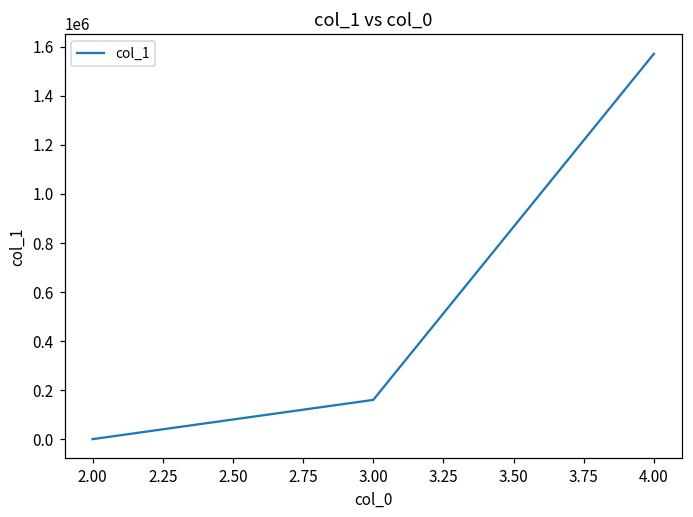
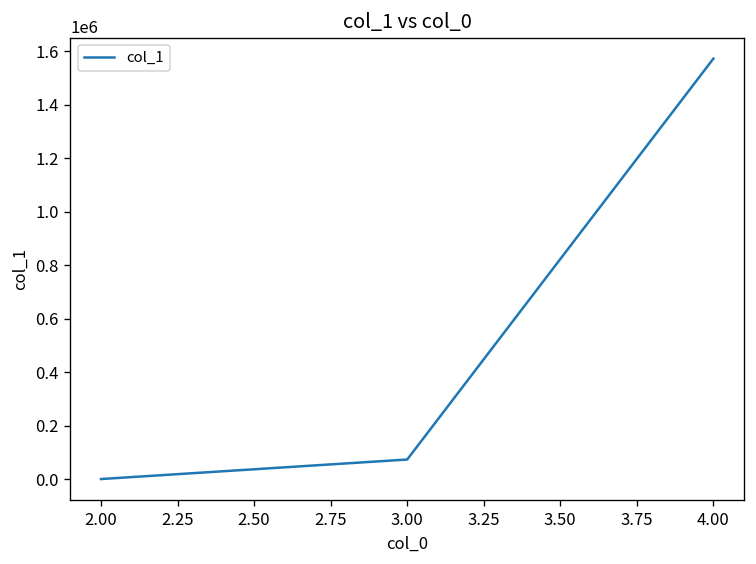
  {
    "2.00": 0,
-   "3.00": 160000,
+   "3.00": 70000,
    "4.00": 1570000
  }
